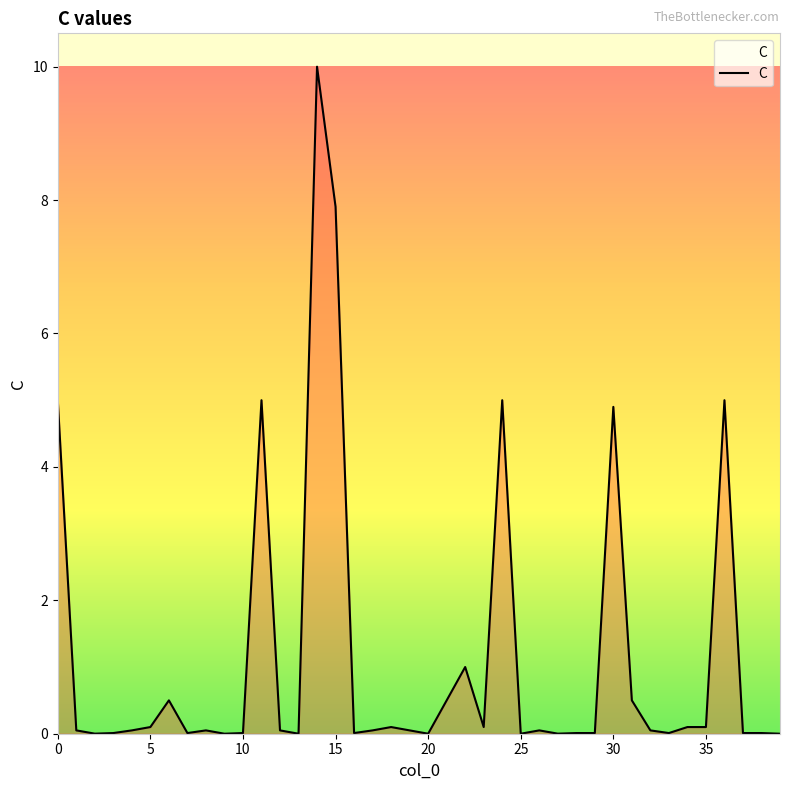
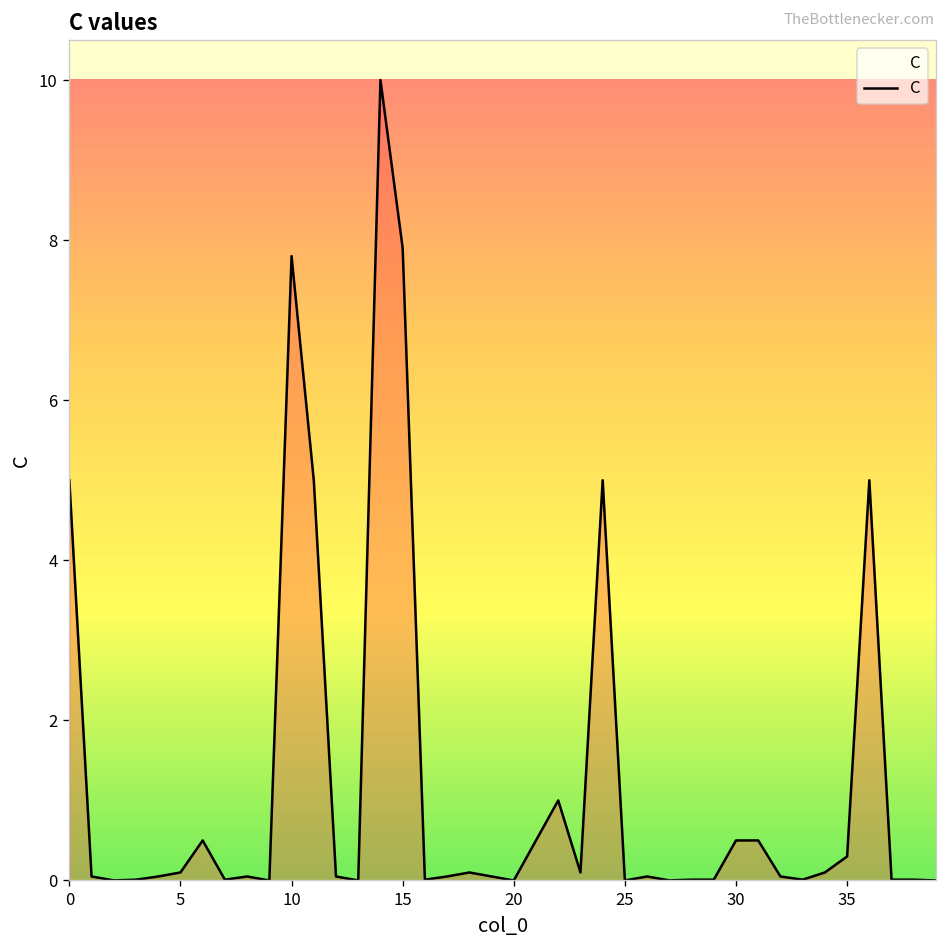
  {
    "0": 5.0,
    "5": 0.1,
-   "10": 0.0,
+   "10": 7.8,
    "15": 7.9,
    "20": 0.0,
    "25": 0.0,
-   "30": 4.9,
-   "35": 0.1
+   "30": 0.5,
+   "35": 0.3
  }
